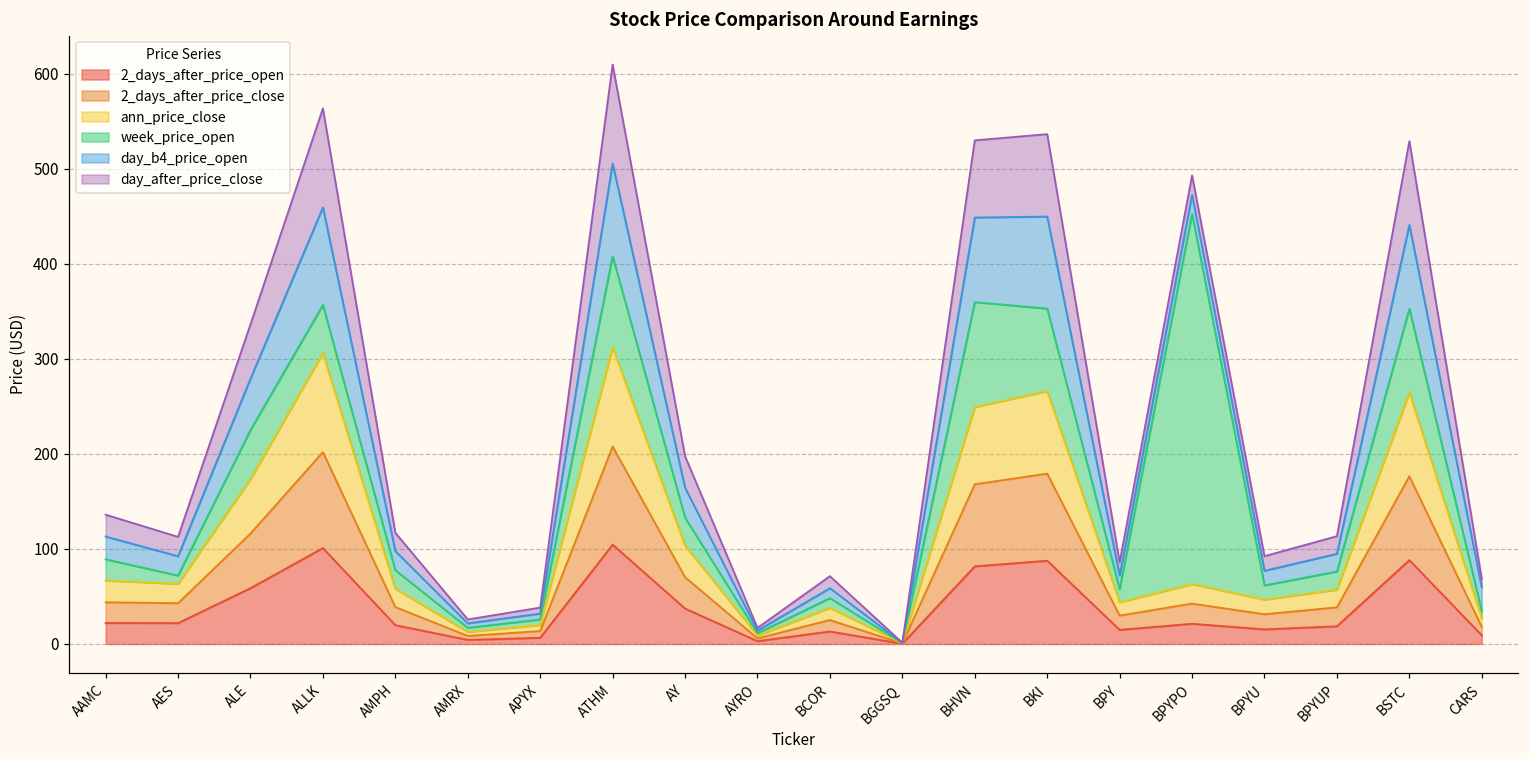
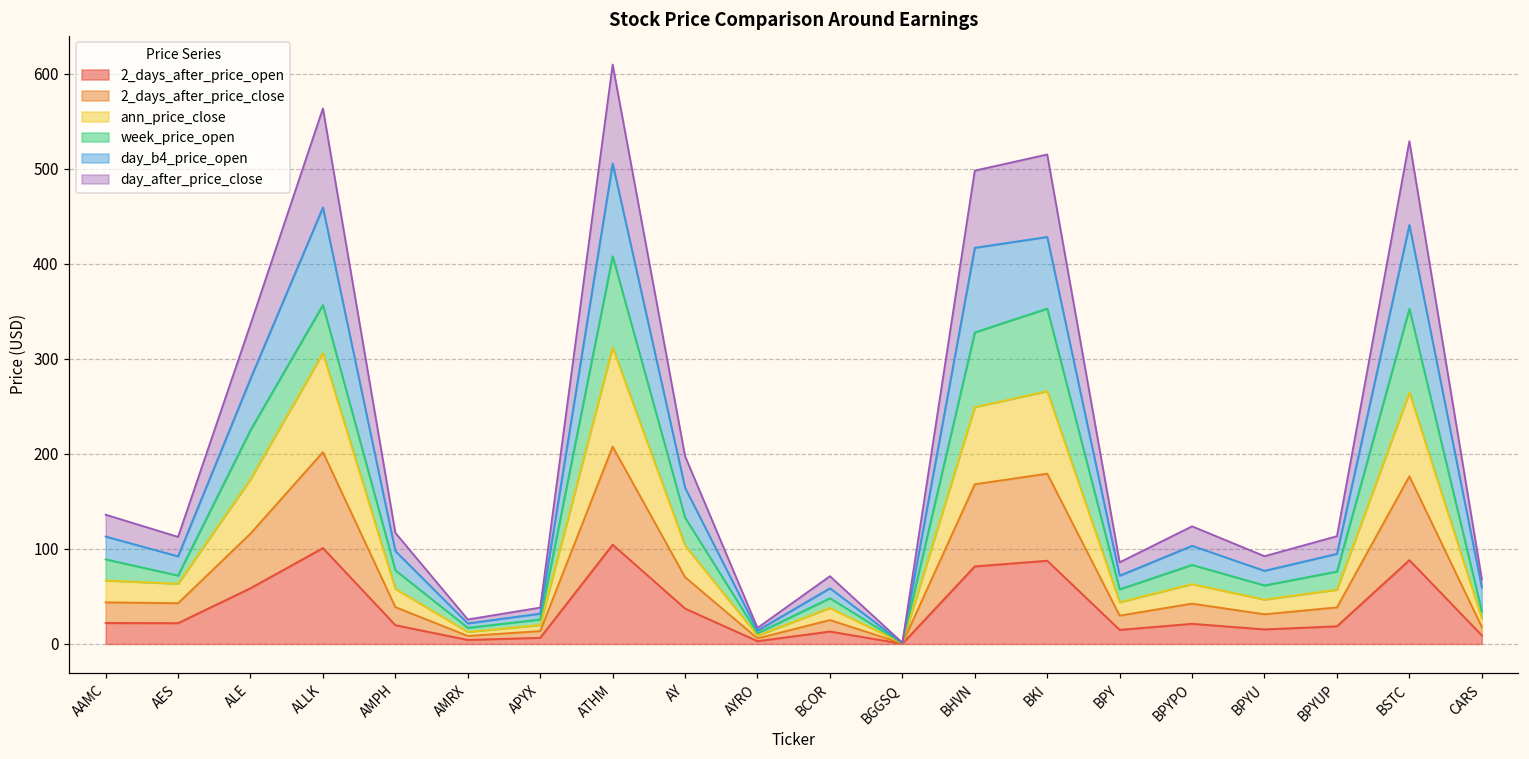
  {
    "week_price_open": {
      "AAMC": 20,
      "AES": 10,
      "ALE": 50,
      "ALLK": 50,
      "AMPH": 20,
      "AMRX": 0,
      "APYX": 10,
      "ATHM": 100,
      "AY": 30,
      "BCOR": 10,
-     "BHVN": 110,
+     "BHVN": 80,
      "BKI": 90,
      "BPY": 10,
-     "BPYPO": 390,
+     "BPYPO": 20,
      "BPYU": 10,
      "BPYUP": 20,
      "BSTC": 90,
      "CARS": 10
    },
    "day_b4_price_open": {
      "AAMC": 20,
      "AES": 20,
      "ALE": 50,
      "ALLK": 100,
      "AMPH": 20,
      "AMRX": 0,
      "APYX": 10,
      "ATHM": 100,
      "AY": 30,
      "BCOR": 10,
      "BHVN": 90,
-     "BKI": 100,
+     "BKI": 80,
      "BPY": 10,
      "BPYPO": 20,
      "BPYU": 20,
      "BPYUP": 20,
      "BSTC": 90,
      "CARS": 30
    },
    "day_after_price_close": {
      "AAMC": 20,
      "AES": 20,
      "ALE": 60,
      "ALLK": 100,
      "AMPH": 20,
      "AMRX": 0,
      "APYX": 10,
      "ATHM": 100,
      "AY": 30,
      "BCOR": 10,
      "BHVN": 80,
      "BKI": 90,
      "BPY": 10,
      "BPYPO": 20,
      "BPYU": 20,
      "BPYUP": 20,
      "BSTC": 90,
      "CARS": 10
    }
  }
